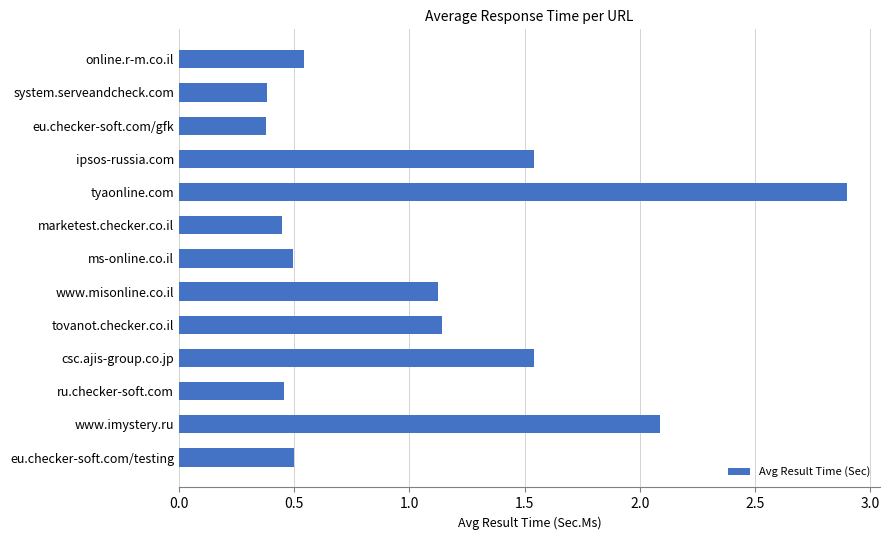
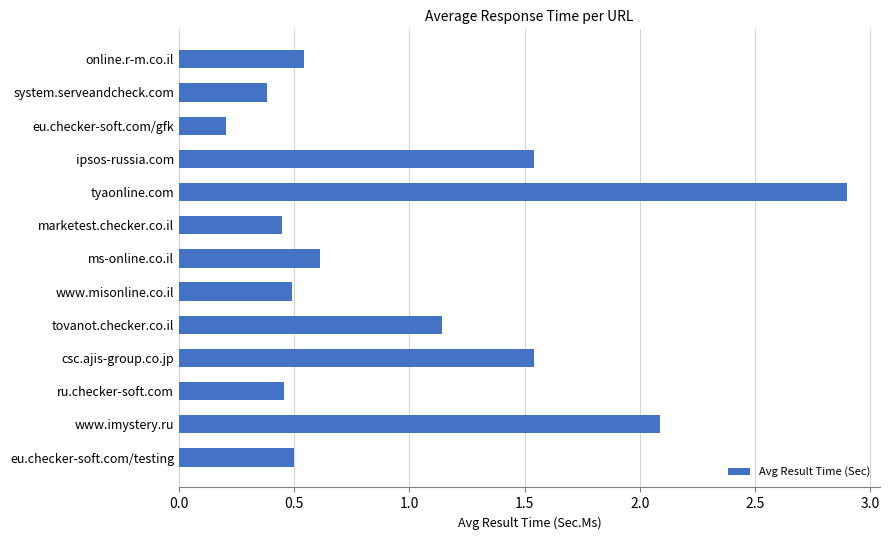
  {
    "online.r-m.co.il": 0.54,
    "system.serveandcheck.com": 0.38,
-   "eu.checker-soft.com/gfk": 0.38,
+   "eu.checker-soft.com/gfk": 0.20,
    "ipsos-russia.com": 1.54,
    "tyaonline.com": 2.90,
    "marketest.checker.co.il": 0.45,
-   "ms-online.co.il": 0.49,
-   "www.misonline.co.il": 1.13,
+   "ms-online.co.il": 0.61,
+   "www.misonline.co.il": 0.49,
    "tovanot.checker.co.il": 1.14,
    "csc.ajis-group.co.jp": 1.54,
    "ru.checker-soft.com": 0.45,
    "www.imystery.ru": 2.09,
    "eu.checker-soft.com/testing": 0.50
  }
